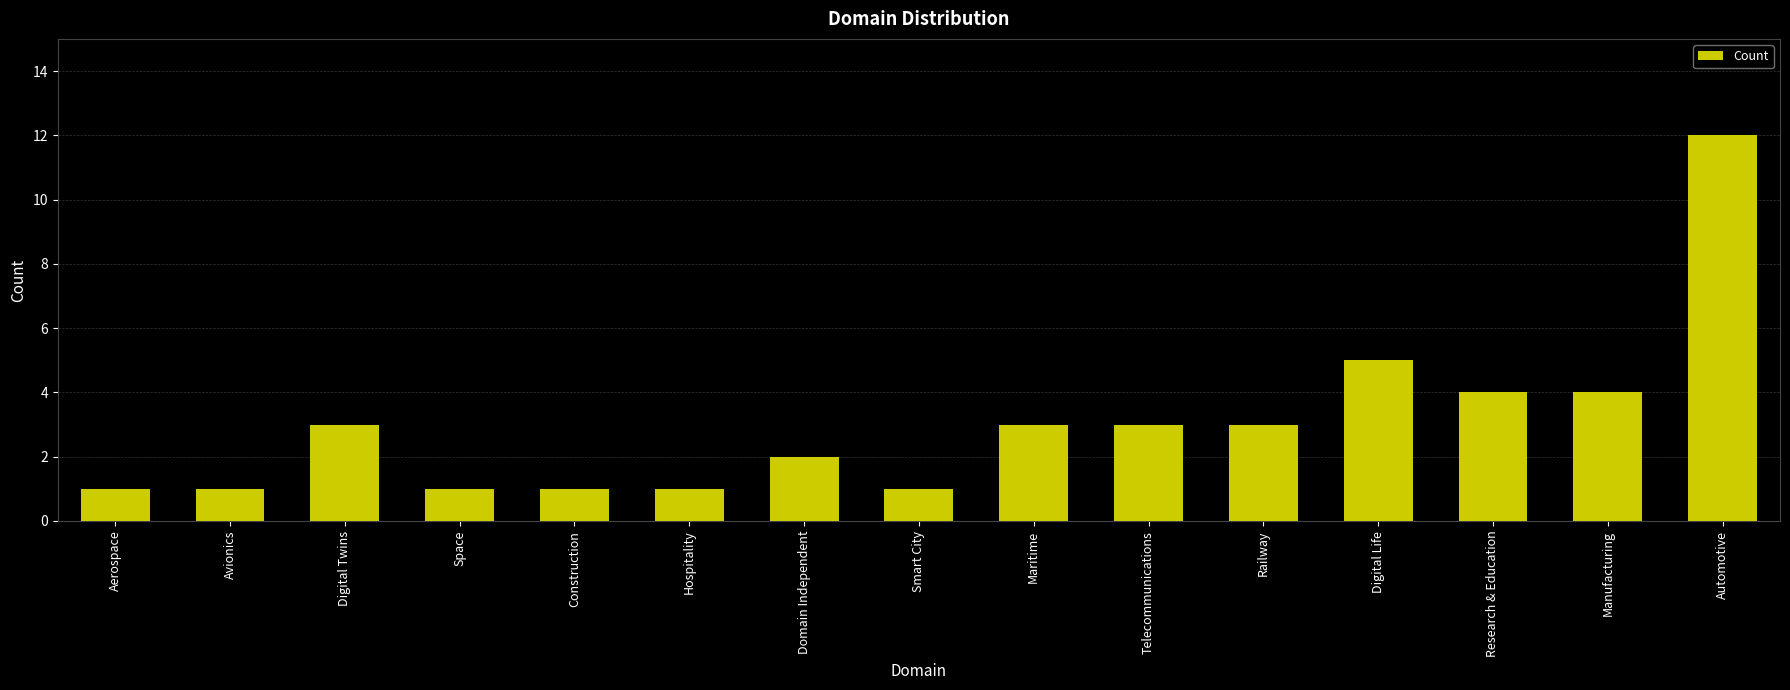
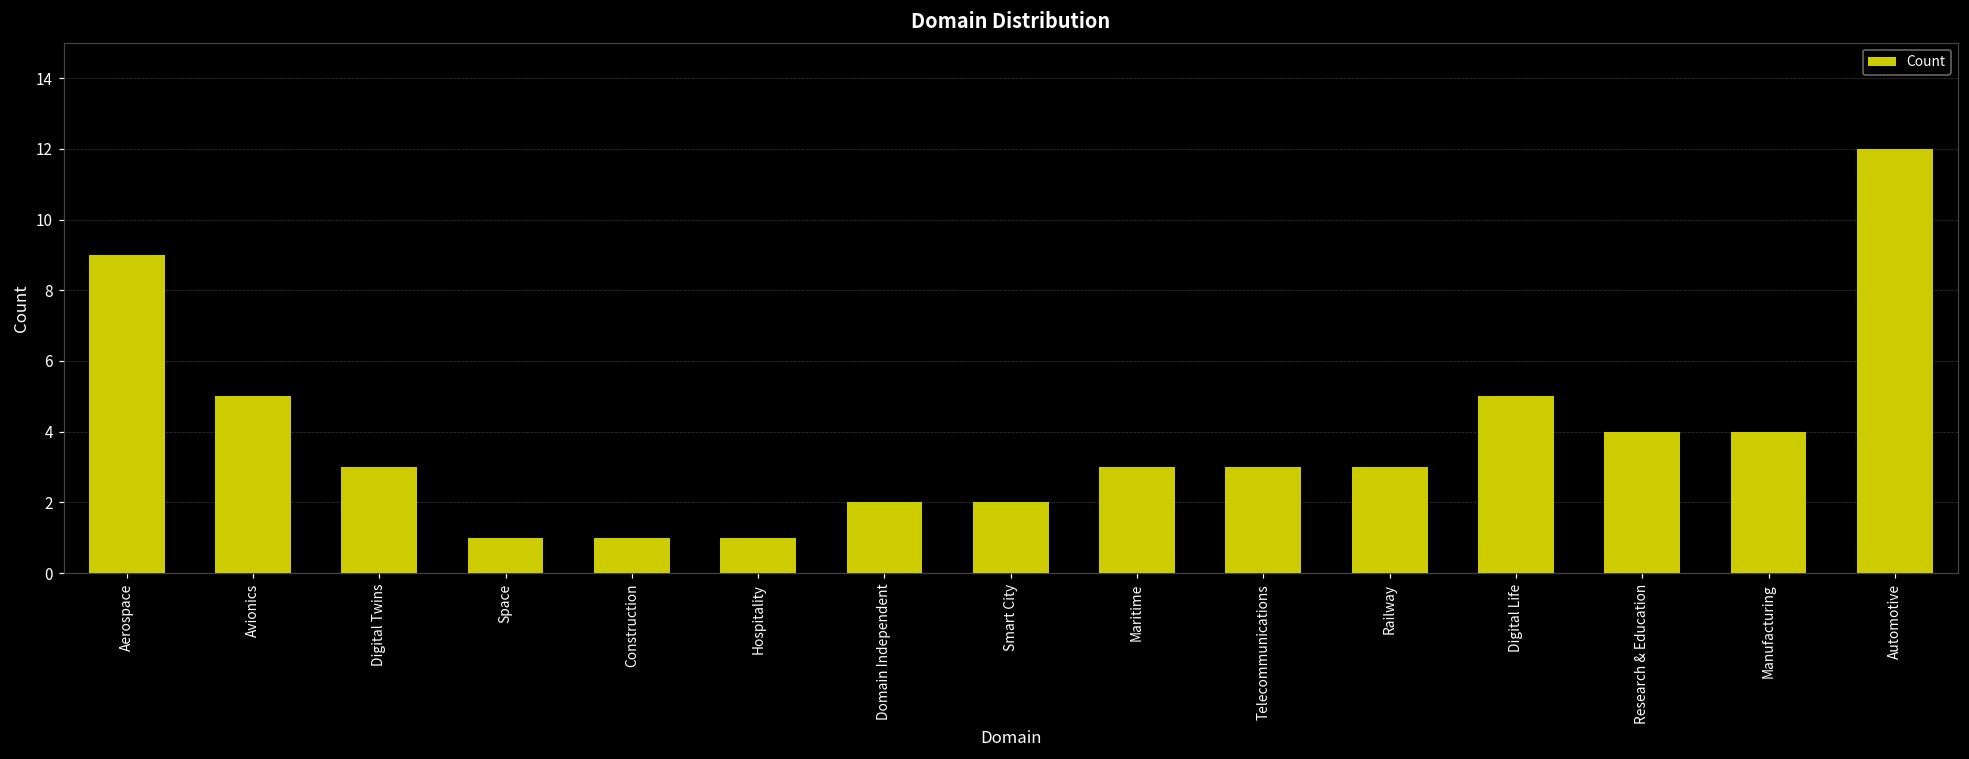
  {
-   "Aerospace": 1,
-   "Avionics": 1,
+   "Aerospace": 9,
+   "Avionics": 5,
    "Digital Twins": 3,
    "Space": 1,
    "Construction": 1,
    "Hospitality": 1,
    "Domain Independent": 2,
-   "Smart City": 1,
+   "Smart City": 2,
    "Maritime": 3,
    "Telecommunications": 3,
    "Railway": 3,
    "Digital Life": 5,
    "Research & Education": 4,
    "Manufacturing": 4,
    "Automotive": 12
  }
